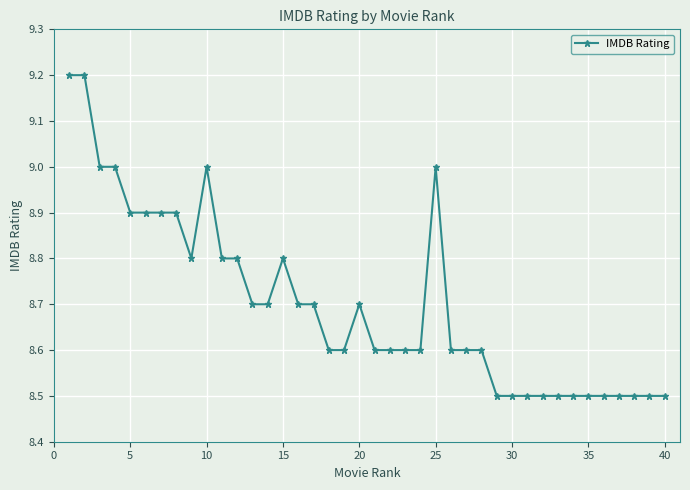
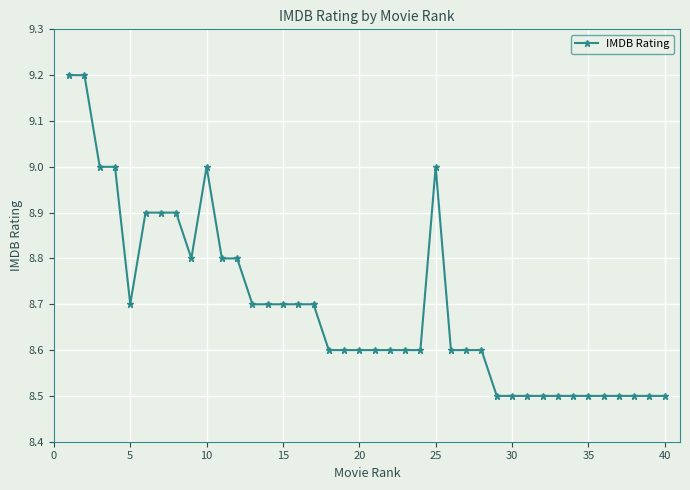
  {
-   "5": 8.9,
+   "5": 8.7,
    "10": 9.0,
-   "15": 8.8,
-   "20": 8.7,
+   "15": 8.7,
+   "20": 8.6,
    "25": 9.0,
    "30": 8.5,
    "35": 8.5,
    "40": 8.5
  }
